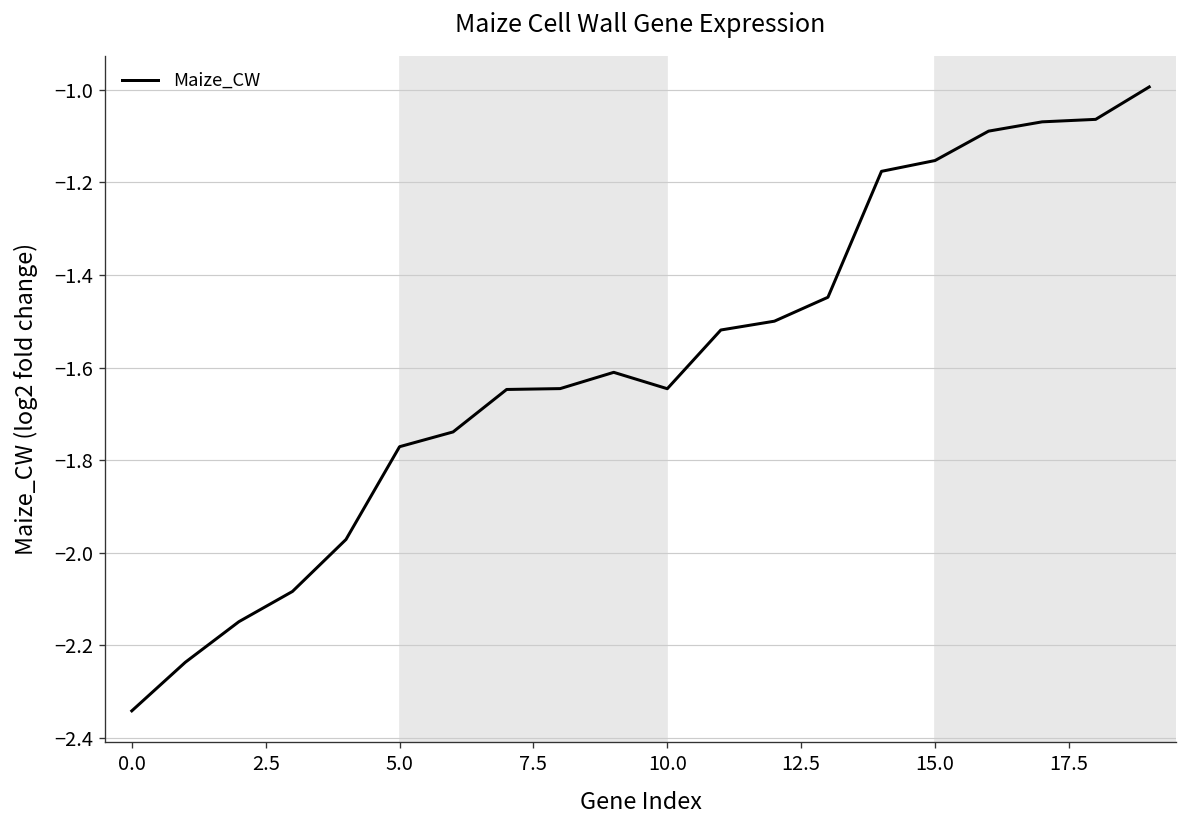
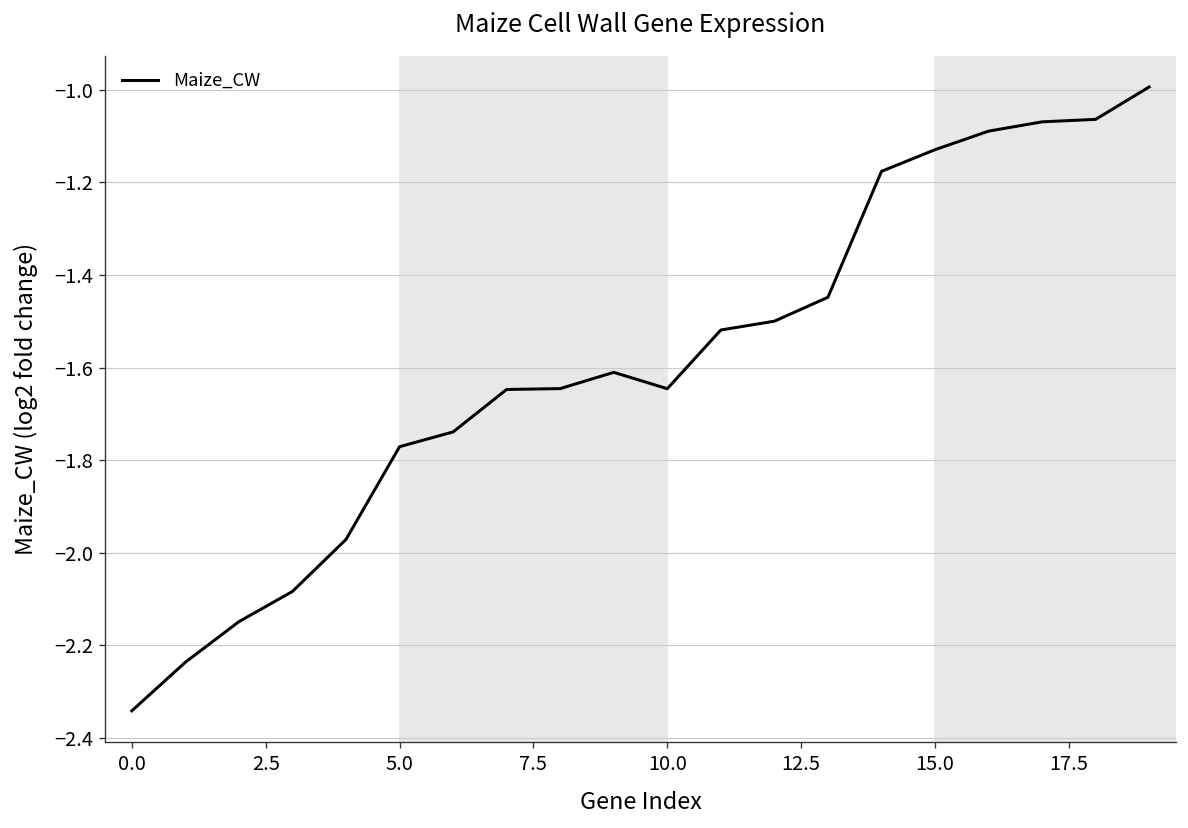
  {
    "0.0": -2.34,
    "5.0": -1.77,
    "10.0": -1.65,
-   "15.0": -1.15
+   "15.0": -1.13
  }
